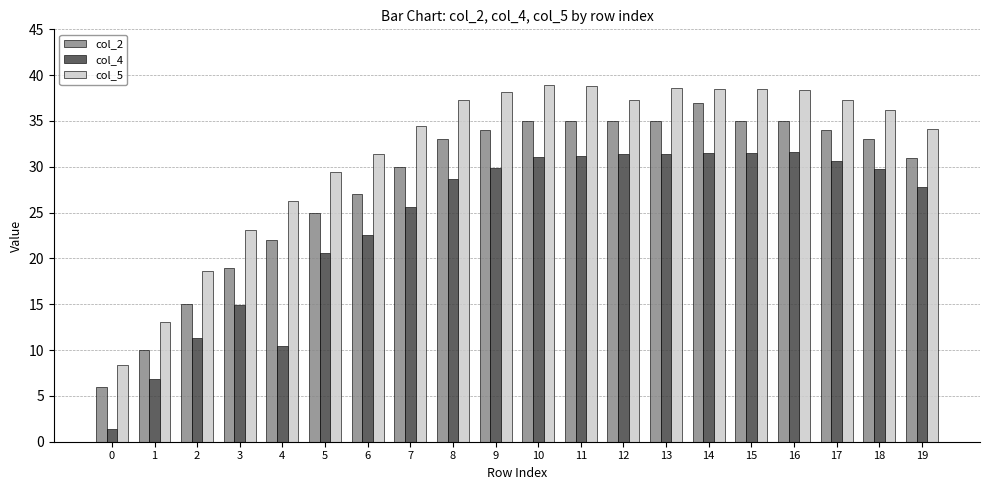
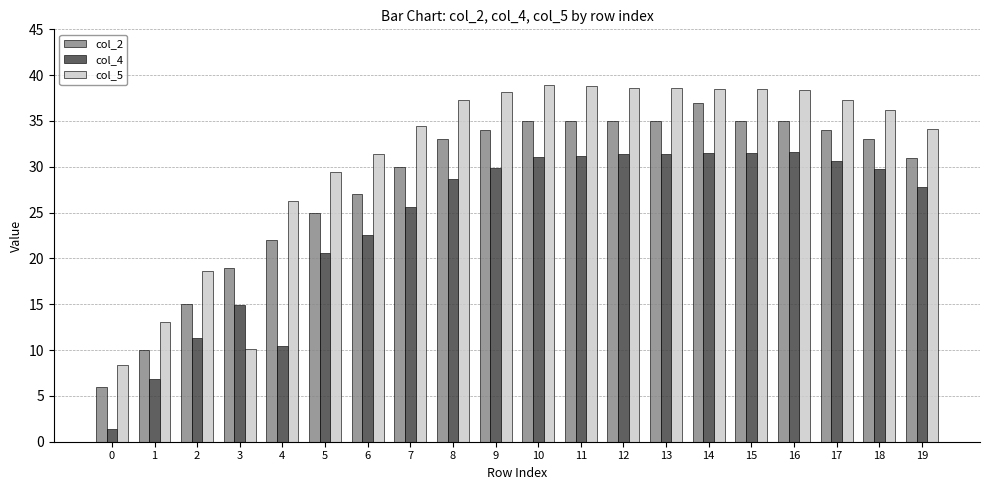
  {
    "col_2": {
      "0": 6,
      "1": 10,
      "2": 15,
      "3": 19,
      "4": 22,
      "5": 25,
      "6": 27,
      "7": 30,
      "8": 33,
      "9": 34,
      "10": 35,
      "11": 35,
      "12": 35,
      "13": 35,
      "14": 37,
      "15": 35,
      "16": 35,
      "17": 34,
      "18": 33,
      "19": 31
    },
    "col_4": {
      "0": 1,
      "1": 7,
      "2": 11,
      "3": 15,
      "4": 10,
      "5": 21,
      "6": 23,
      "7": 26,
      "8": 29,
      "9": 30,
      "10": 31,
      "11": 31,
      "12": 31,
      "13": 31,
      "14": 32,
      "15": 32,
      "16": 32,
      "17": 31,
      "18": 30,
      "19": 28
    },
    "col_5": {
      "0": 8,
      "1": 13,
      "2": 19,
-     "3": 23,
+     "3": 10,
      "4": 26,
      "5": 29,
      "6": 31,
      "7": 34,
      "8": 37,
      "9": 38,
      "10": 39,
      "11": 39,
-     "12": 37,
+     "12": 39,
      "13": 39,
      "14": 38,
      "15": 38,
      "16": 38,
      "17": 37,
      "18": 36,
      "19": 34
    }
  }
